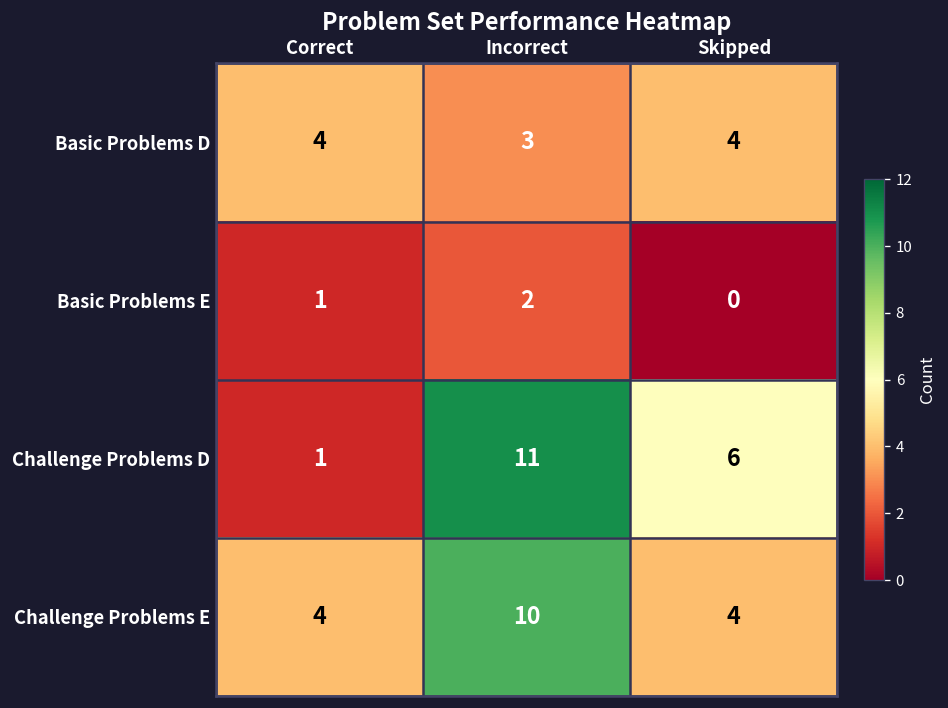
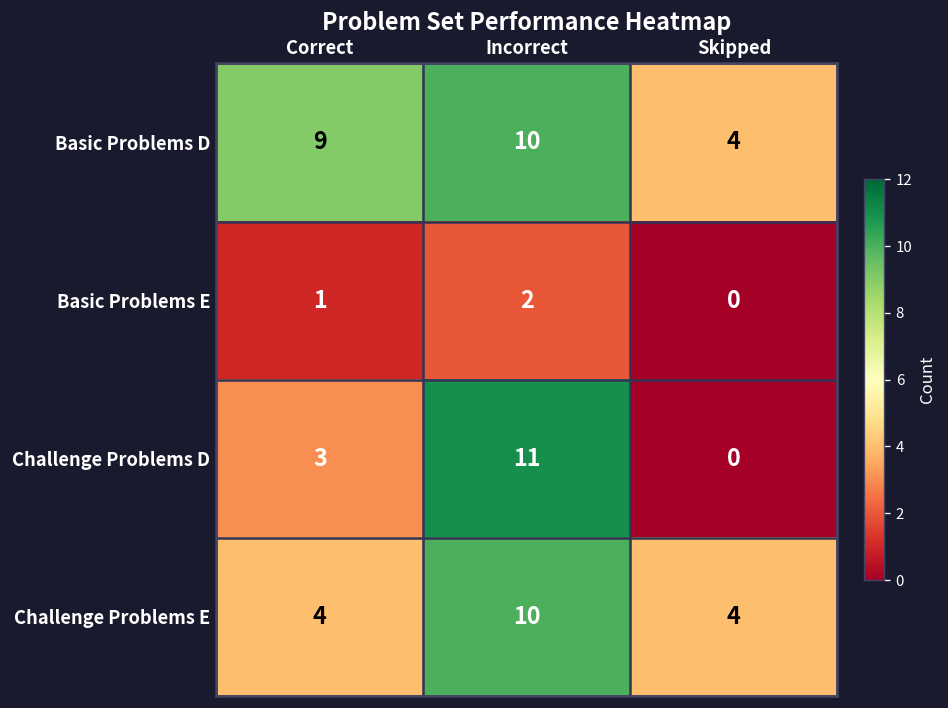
  {
    "Basic Problems D": {
-     "Correct": 4,
-     "Incorrect": 3,
+     "Correct": 9,
+     "Incorrect": 10,
      "Skipped": 4
    },
    "Basic Problems E": {
      "Correct": 1,
      "Incorrect": 2,
      "Skipped": 0
    },
    "Challenge Problems D": {
-     "Correct": 1,
+     "Correct": 3,
      "Incorrect": 11,
-     "Skipped": 6
+     "Skipped": 0
    },
    "Challenge Problems E": {
      "Correct": 4,
      "Incorrect": 10,
      "Skipped": 4
    }
  }
